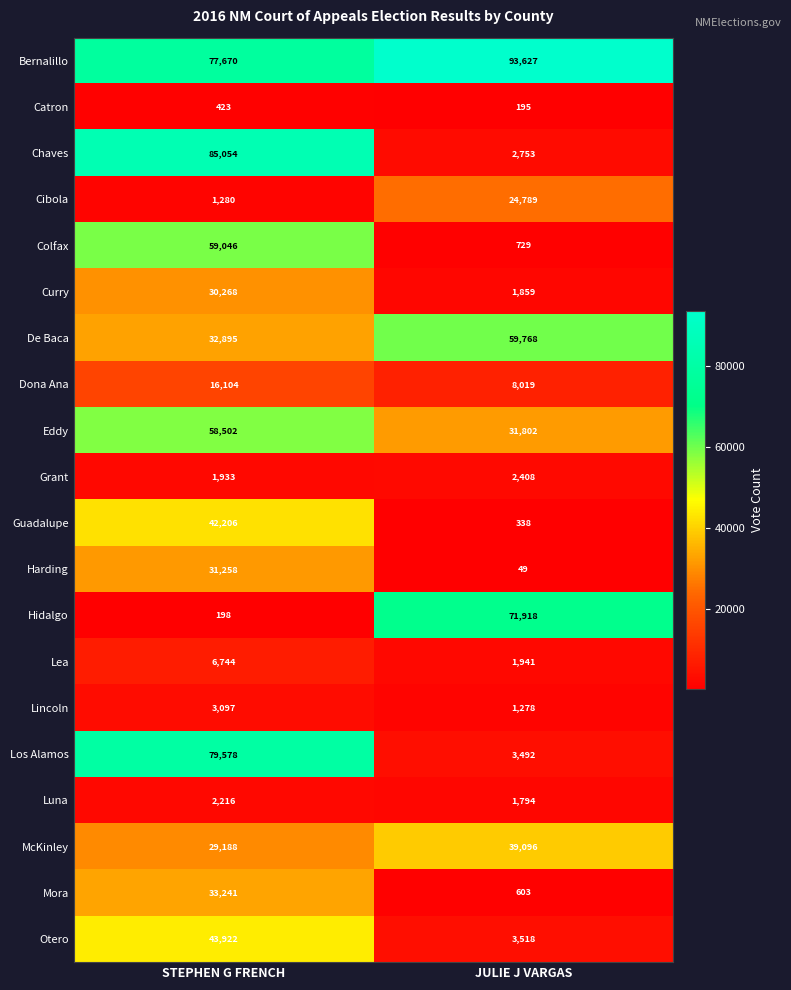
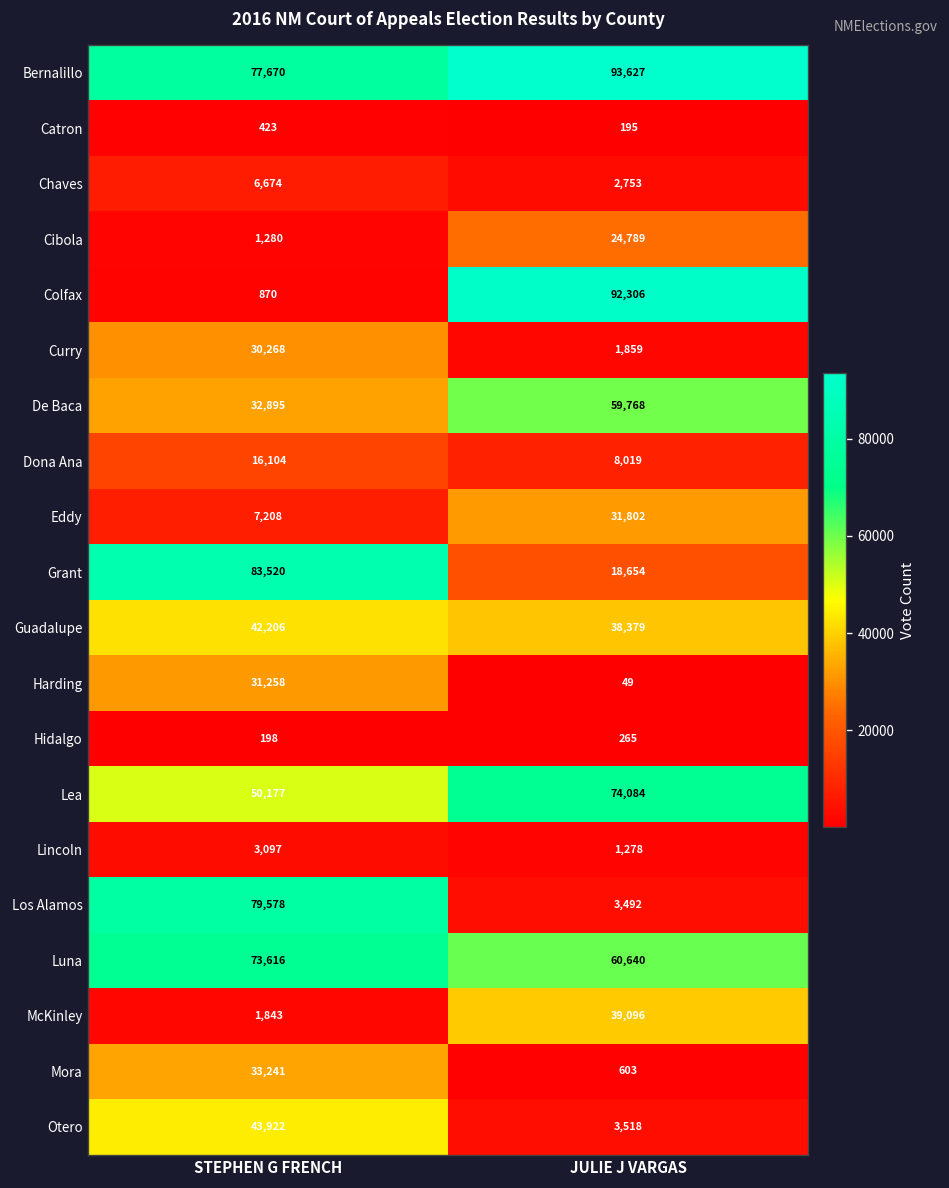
  {
    "Bernalillo": {
      "STEPHEN G FRENCH": "77,670",
      "JULIE J VARGAS": "93,627"
    },
    "Catron": {
      "STEPHEN G FRENCH": "423",
      "JULIE J VARGAS": "195"
    },
    "Chaves": {
-     "STEPHEN G FRENCH": "85,054",
+     "STEPHEN G FRENCH": "6,674",
      "JULIE J VARGAS": "2,753"
    },
    "Cibola": {
      "STEPHEN G FRENCH": "1,280",
      "JULIE J VARGAS": "24,789"
    },
    "Colfax": {
-     "STEPHEN G FRENCH": "59,046",
-     "JULIE J VARGAS": "729"
+     "STEPHEN G FRENCH": "870",
+     "JULIE J VARGAS": "92,306"
    },
    "Curry": {
      "STEPHEN G FRENCH": "30,268",
      "JULIE J VARGAS": "1,859"
    },
    "De Baca": {
      "STEPHEN G FRENCH": "32,895",
      "JULIE J VARGAS": "59,768"
    },
    "Dona Ana": {
      "STEPHEN G FRENCH": "16,104",
      "JULIE J VARGAS": "8,019"
    },
    "Eddy": {
-     "STEPHEN G FRENCH": "58,502",
+     "STEPHEN G FRENCH": "7,208",
      "JULIE J VARGAS": "31,802"
    },
    "Grant": {
-     "STEPHEN G FRENCH": "1,933",
-     "JULIE J VARGAS": "2,408"
+     "STEPHEN G FRENCH": "83,520",
+     "JULIE J VARGAS": "18,654"
    },
    "Guadalupe": {
      "STEPHEN G FRENCH": "42,206",
-     "JULIE J VARGAS": "338"
+     "JULIE J VARGAS": "38,379"
    },
    "Harding": {
      "STEPHEN G FRENCH": "31,258",
      "JULIE J VARGAS": "49"
    },
    "Hidalgo": {
      "STEPHEN G FRENCH": "198",
-     "JULIE J VARGAS": "71,918"
+     "JULIE J VARGAS": "265"
    },
    "Lea": {
-     "STEPHEN G FRENCH": "6,744",
-     "JULIE J VARGAS": "1,941"
+     "STEPHEN G FRENCH": "50,177",
+     "JULIE J VARGAS": "74,084"
    },
    "Lincoln": {
      "STEPHEN G FRENCH": "3,097",
      "JULIE J VARGAS": "1,278"
    },
    "Los Alamos": {
      "STEPHEN G FRENCH": "79,578",
      "JULIE J VARGAS": "3,492"
    },
    "Luna": {
-     "STEPHEN G FRENCH": "2,216",
-     "JULIE J VARGAS": "1,794"
+     "STEPHEN G FRENCH": "73,616",
+     "JULIE J VARGAS": "60,640"
    },
    "McKinley": {
-     "STEPHEN G FRENCH": "29,188",
+     "STEPHEN G FRENCH": "1,843",
      "JULIE J VARGAS": "39,096"
    },
    "Mora": {
      "STEPHEN G FRENCH": "33,241",
      "JULIE J VARGAS": "603"
    },
    "Otero": {
      "STEPHEN G FRENCH": "43,922",
      "JULIE J VARGAS": "3,518"
    }
  }
